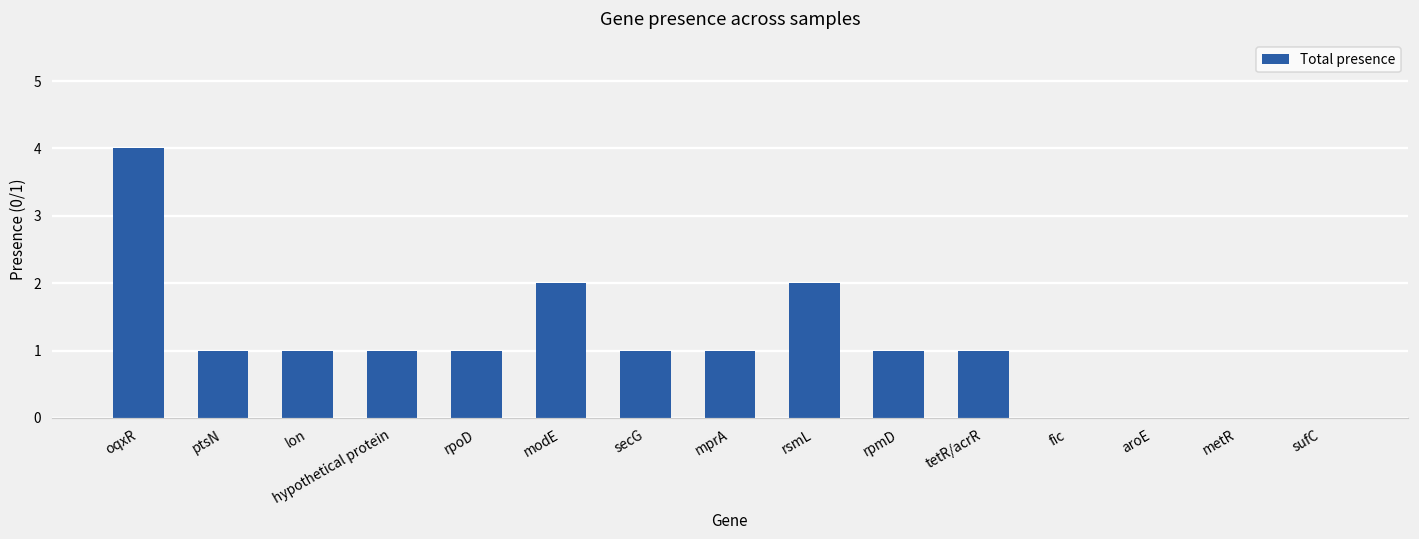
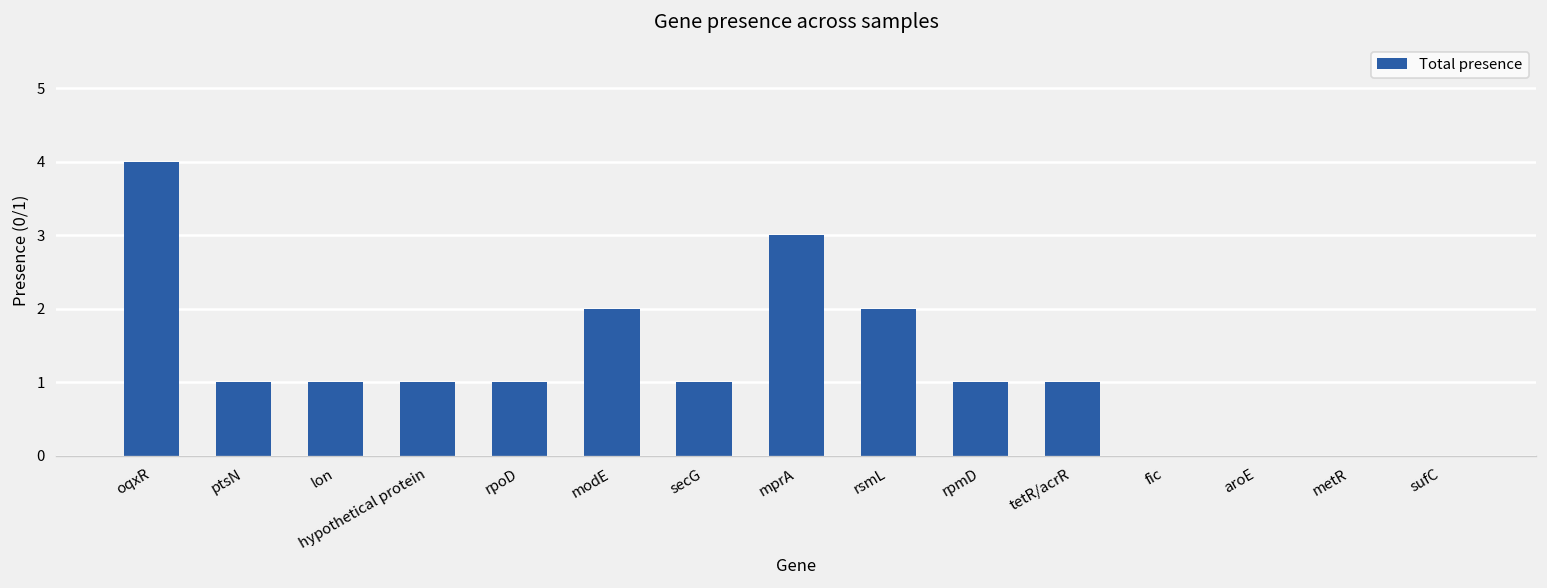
  {
    "oqxR": 4,
    "ptsN": 1,
    "lon": 1,
    "hypothetical protein": 1,
    "rpoD": 1,
    "modE": 2,
    "secG": 1,
-   "mprA": 1,
+   "mprA": 3,
    "rsmL": 2,
    "rpmD": 1,
    "tetR/acrR": 1,
    "fic": 0,
    "aroE": 0,
    "metR": 0,
    "sufC": 0
  }
